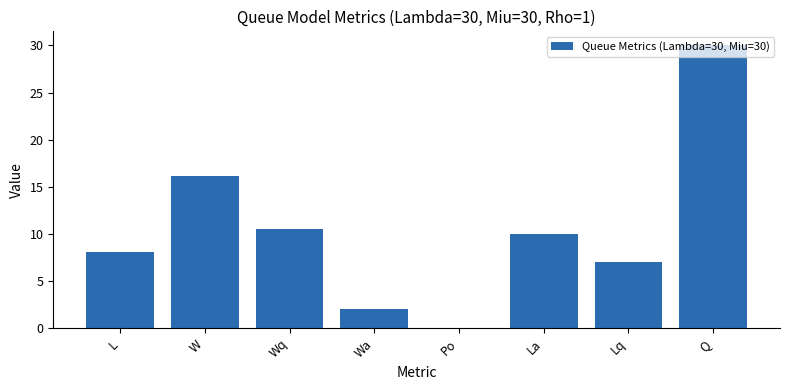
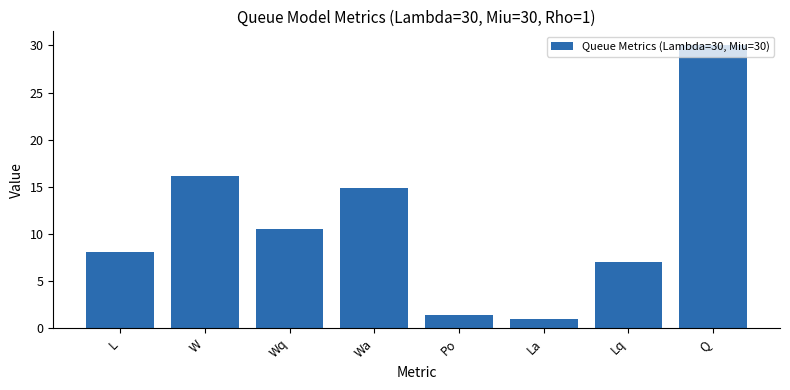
  {
    "L": 8,
    "W": 16,
    "Wq": 11,
-   "Wa": 2,
-   "Po": 0,
-   "La": 10,
+   "Wa": 15,
+   "Po": 1,
+   "La": 1,
    "Lq": 7
  }
